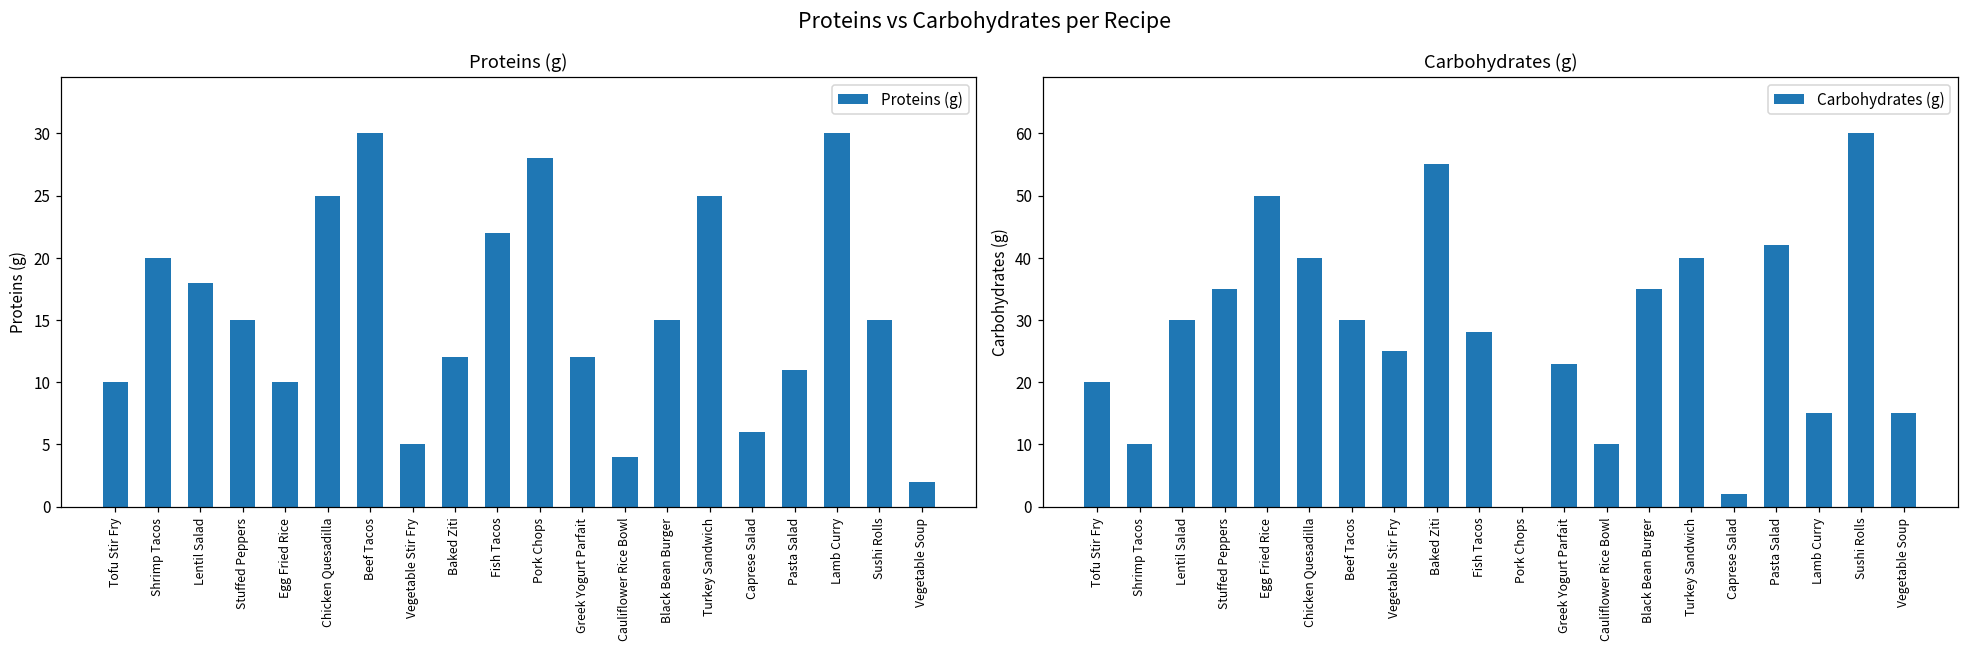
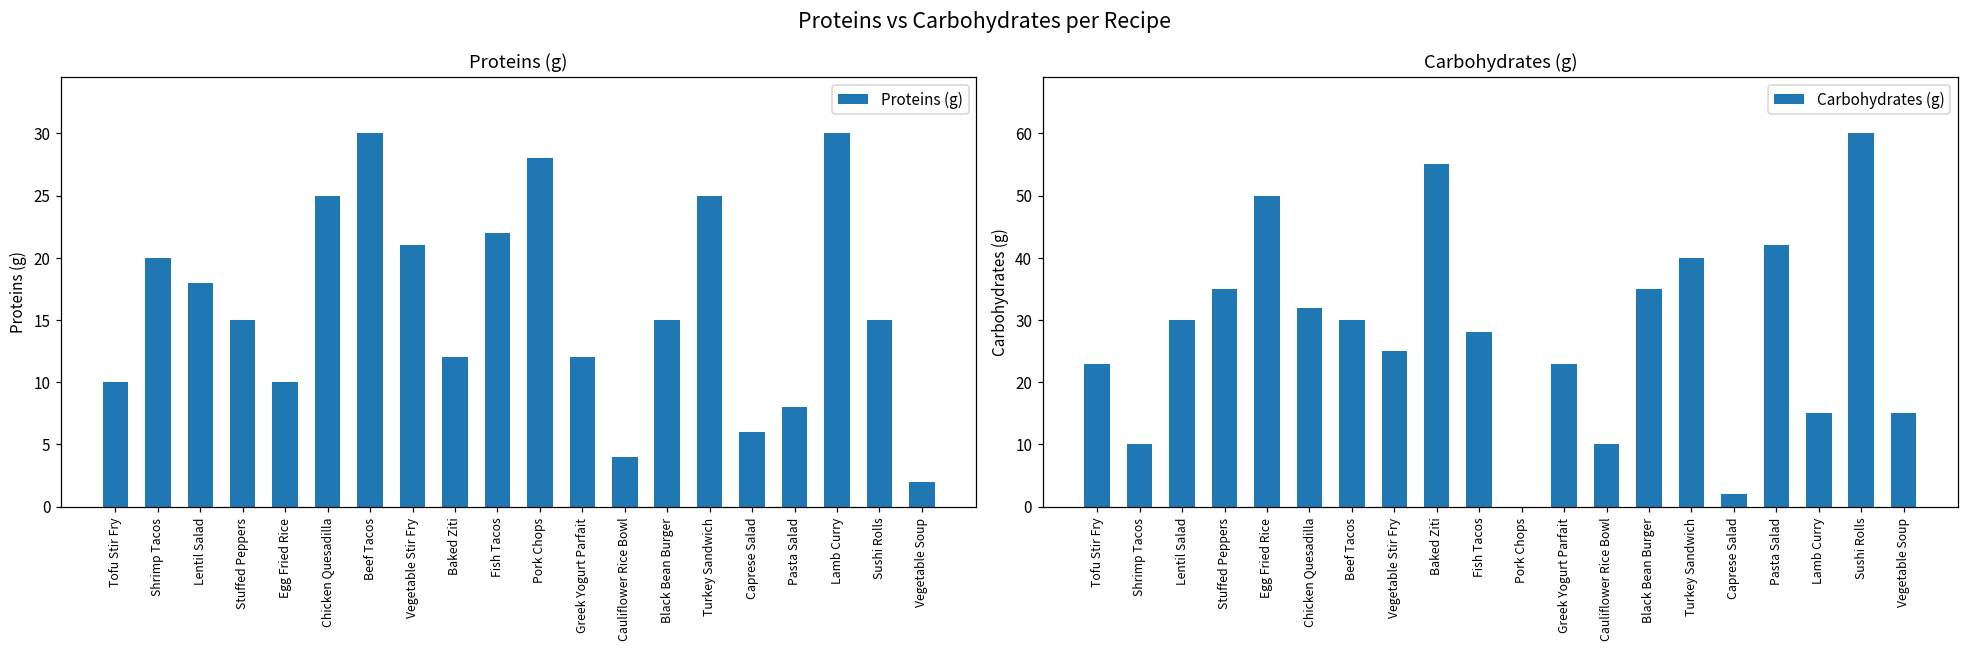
  {
    "Proteins (g)": {
      "Tofu Stir Fry": 10,
      "Shrimp Tacos": 20,
      "Lentil Salad": 18,
      "Stuffed Peppers": 15,
      "Egg Fried Rice": 10,
      "Chicken Quesadilla": 25,
      "Beef Tacos": 30,
-     "Vegetable Stir Fry": 5,
+     "Vegetable Stir Fry": 21,
      "Baked Ziti": 12,
      "Fish Tacos": 22,
      "Pork Chops": 28,
      "Greek Yogurt Parfait": 12,
      "Cauliflower Rice Bowl": 4,
      "Black Bean Burger": 15,
      "Turkey Sandwich": 25,
      "Caprese Salad": 6,
-     "Pasta Salad": 11,
+     "Pasta Salad": 8,
      "Lamb Curry": 30,
      "Sushi Rolls": 15,
      "Vegetable Soup": 2
    },
    "Carbohydrates (g)": {
-     "Tofu Stir Fry": 20,
+     "Tofu Stir Fry": 23,
      "Shrimp Tacos": 10,
      "Lentil Salad": 30,
      "Stuffed Peppers": 35,
      "Egg Fried Rice": 50,
-     "Chicken Quesadilla": 40,
+     "Chicken Quesadilla": 32,
      "Beef Tacos": 30,
      "Vegetable Stir Fry": 25,
      "Baked Ziti": 55,
      "Fish Tacos": 28,
      "Pork Chops": 0,
      "Greek Yogurt Parfait": 23,
      "Cauliflower Rice Bowl": 10,
      "Black Bean Burger": 35,
      "Turkey Sandwich": 40,
      "Caprese Salad": 2,
      "Pasta Salad": 42,
      "Lamb Curry": 15,
      "Sushi Rolls": 60,
      "Vegetable Soup": 15
    }
  }
